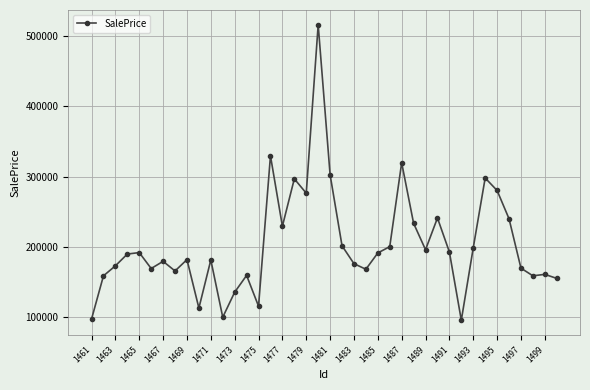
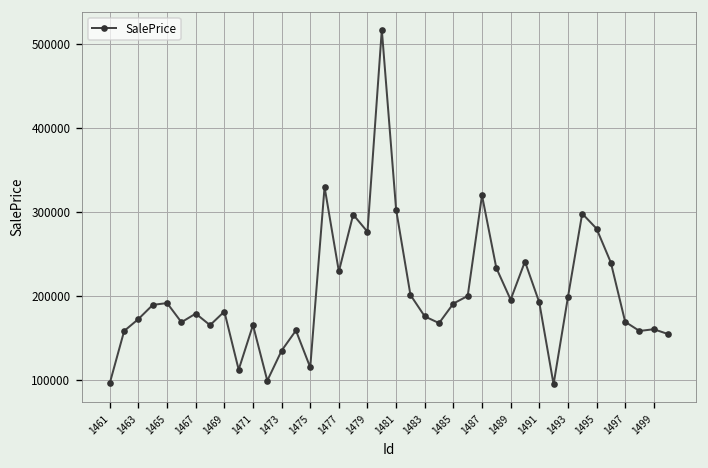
  {
    "1461": 100000,
    "1463": 170000,
    "1465": 190000,
    "1467": 180000,
    "1469": 180000,
-   "1471": 180000,
+   "1471": 170000,
    "1473": 140000,
    "1475": 120000,
    "1477": 230000,
    "1479": 280000,
    "1481": 300000,
    "1483": 180000,
    "1485": 190000,
    "1487": 320000,
    "1489": 200000,
    "1491": 190000,
    "1493": 200000,
    "1495": 280000,
    "1497": 170000,
    "1499": 160000
  }
